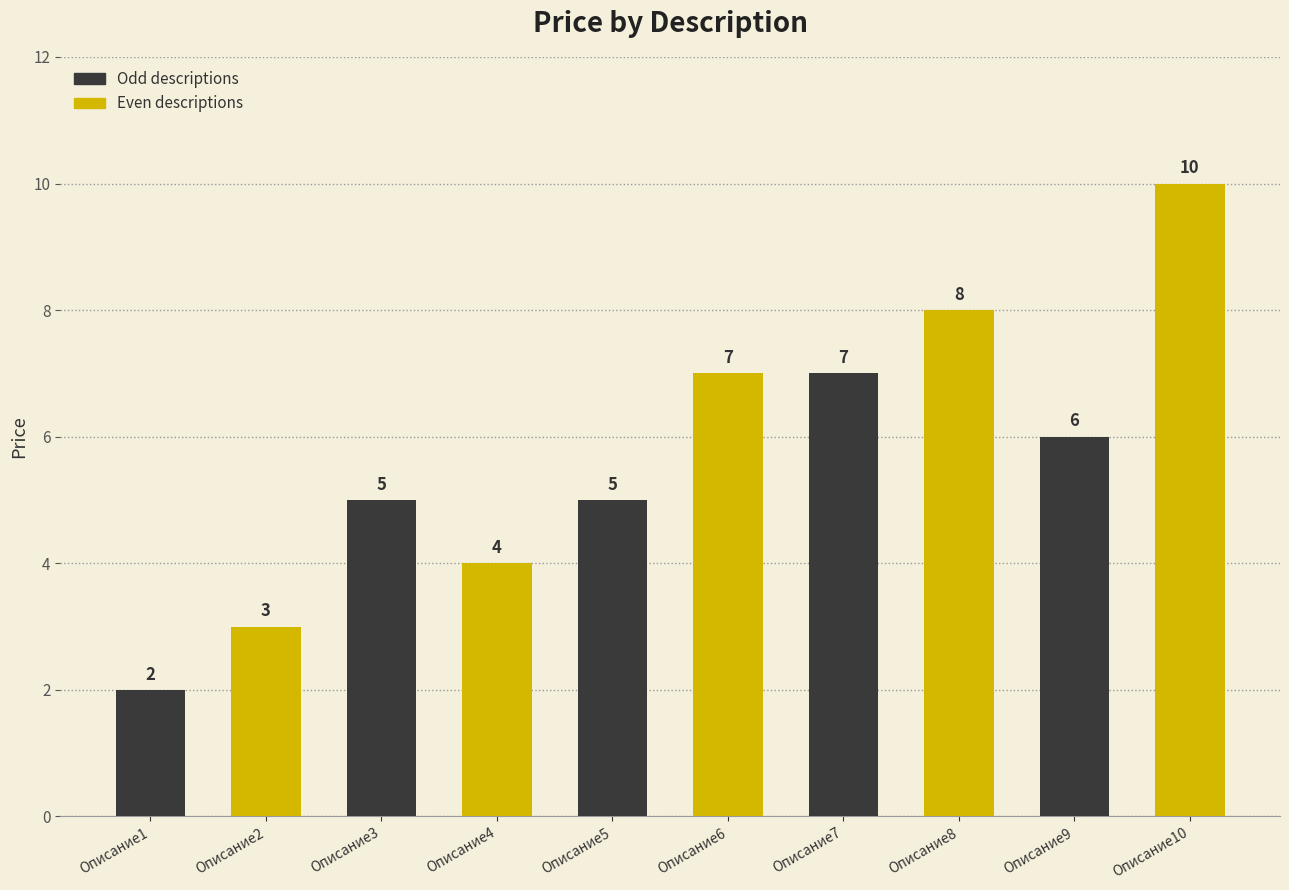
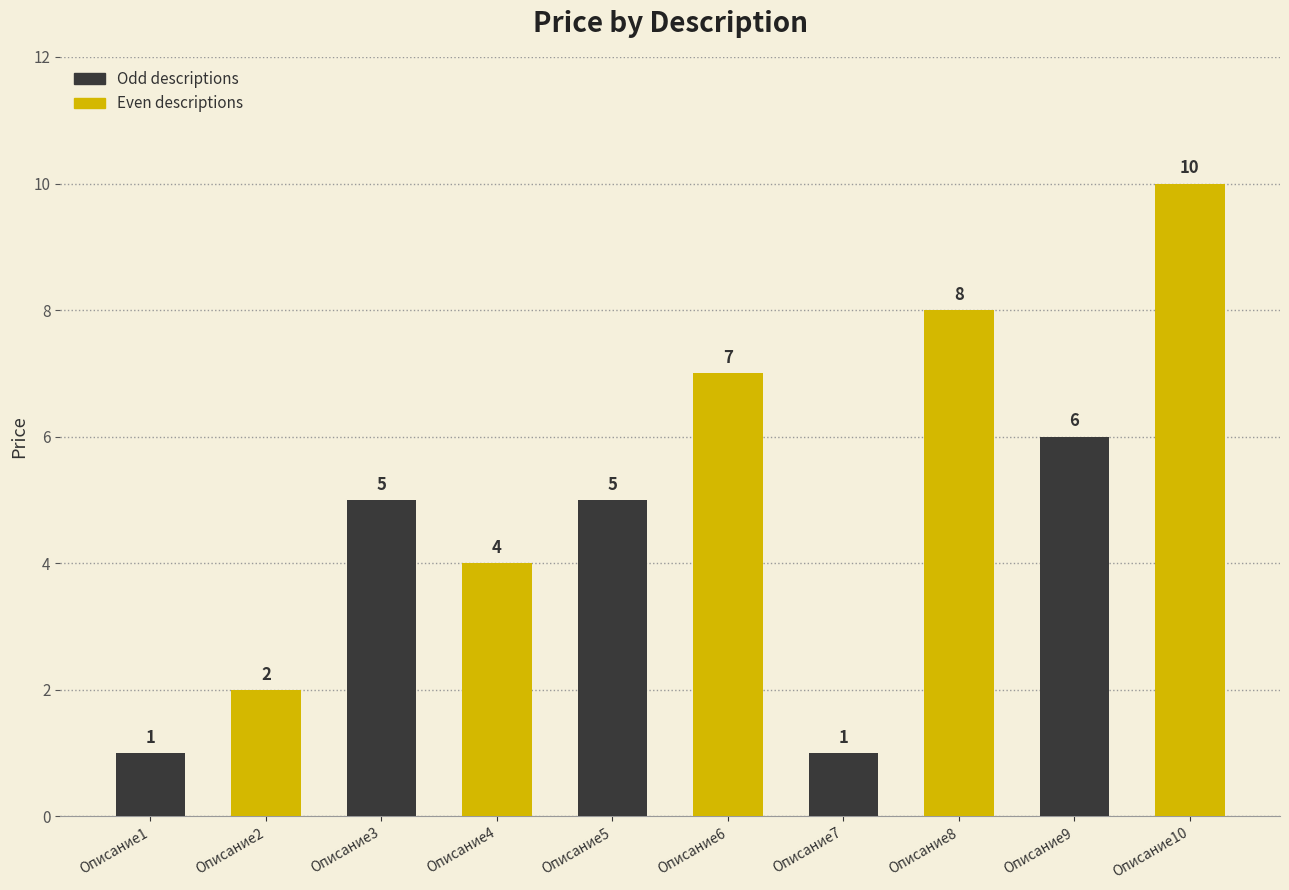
  {
-   "Описание1": 2,
-   "Описание2": 3,
+   "Описание1": 1,
+   "Описание2": 2,
    "Описание3": 5,
    "Описание4": 4,
    "Описание5": 5,
    "Описание6": 7,
-   "Описание7": 7,
+   "Описание7": 1,
    "Описание8": 8,
    "Описание9": 6,
    "Описание10": 10
  }
